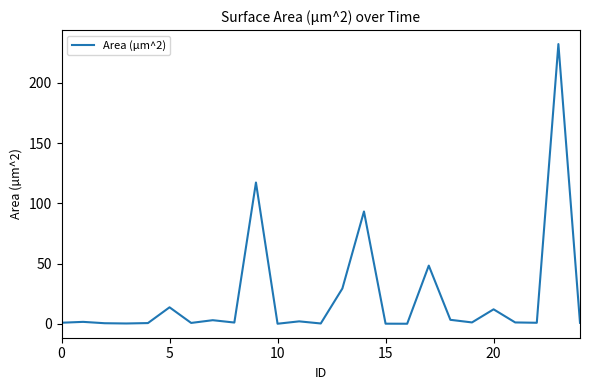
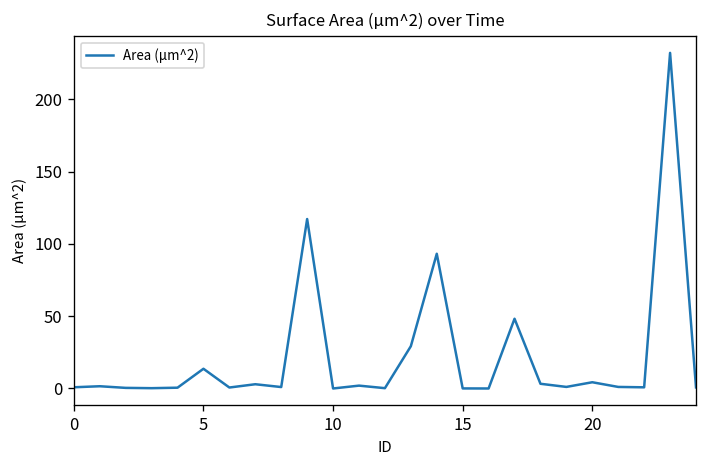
  {
    "0": 1,
    "5": 14,
    "10": 0,
    "15": 0,
-   "20": 12
+   "20": 4
  }
